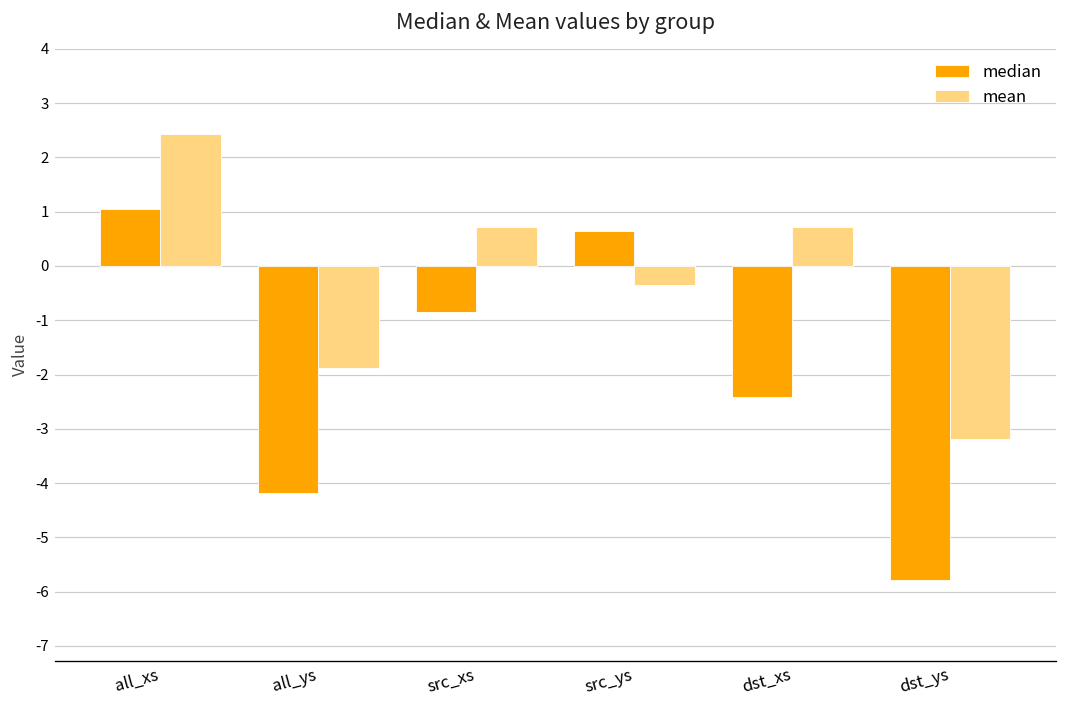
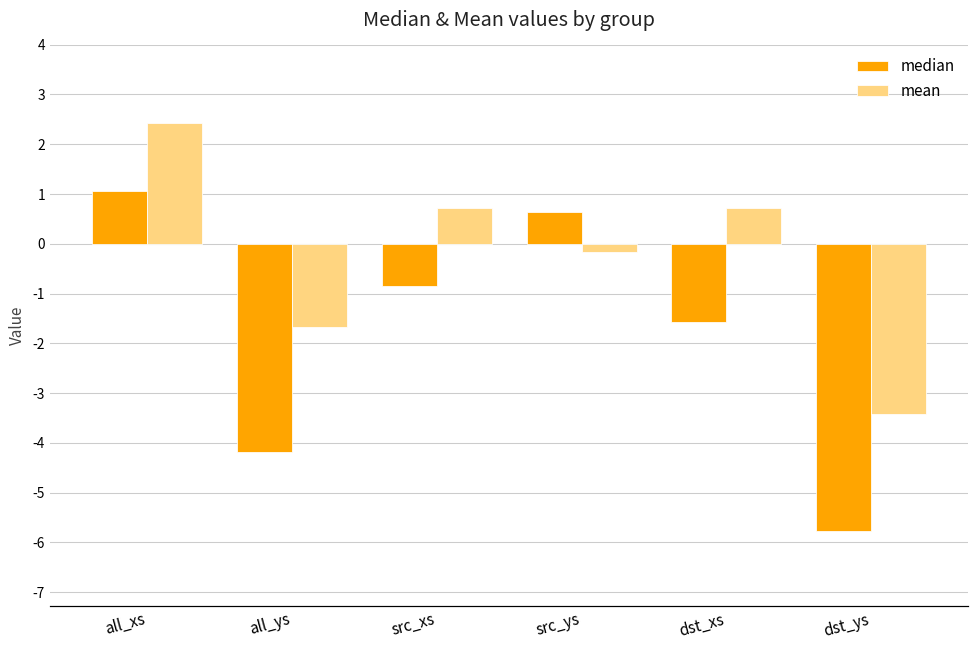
  {
    "median": {
      "all_xs": 1.1,
      "all_ys": -4.2,
      "src_xs": -0.8,
      "src_ys": 0.6,
-     "dst_xs": -2.4,
+     "dst_xs": -1.6,
      "dst_ys": -5.8
    },
    "mean": {
      "all_xs": 2.4,
-     "all_ys": -1.9,
+     "all_ys": -1.7,
      "src_xs": 0.7,
-     "src_ys": -0.3,
+     "src_ys": -0.2,
      "dst_xs": 0.7,
-     "dst_ys": -3.2
+     "dst_ys": -3.4
    }
  }
